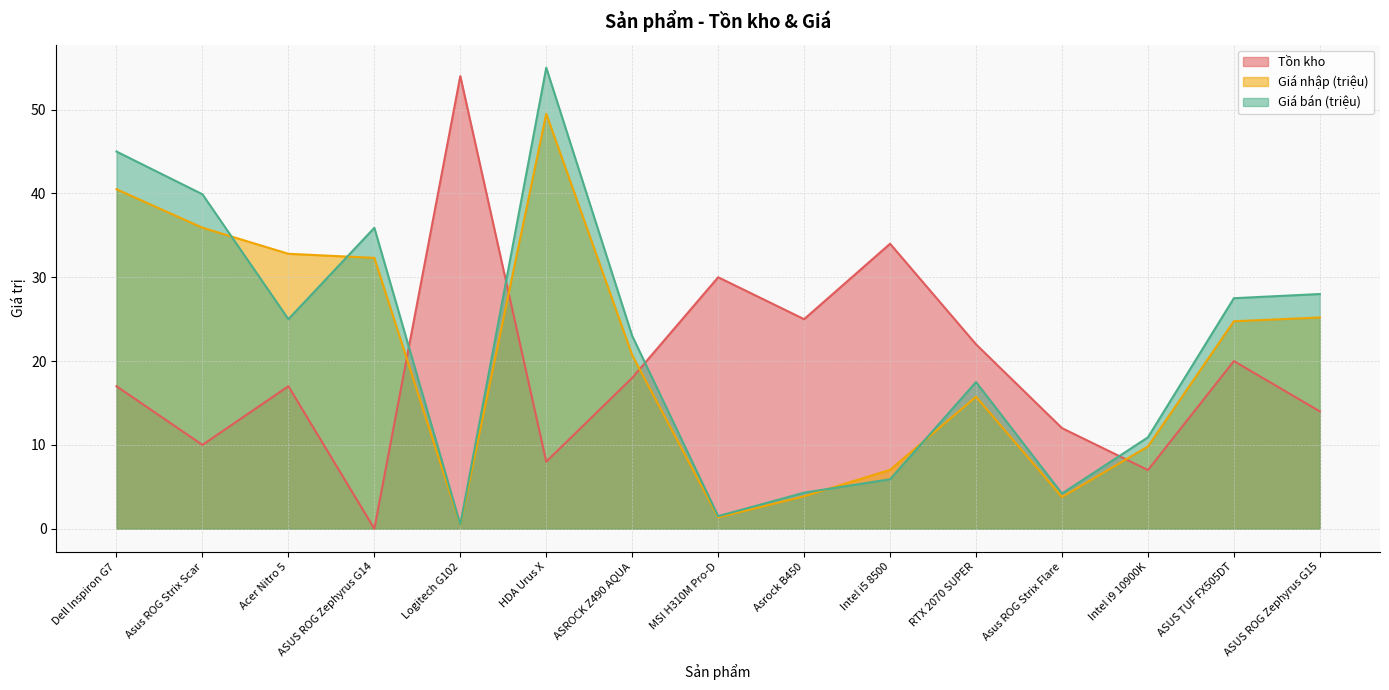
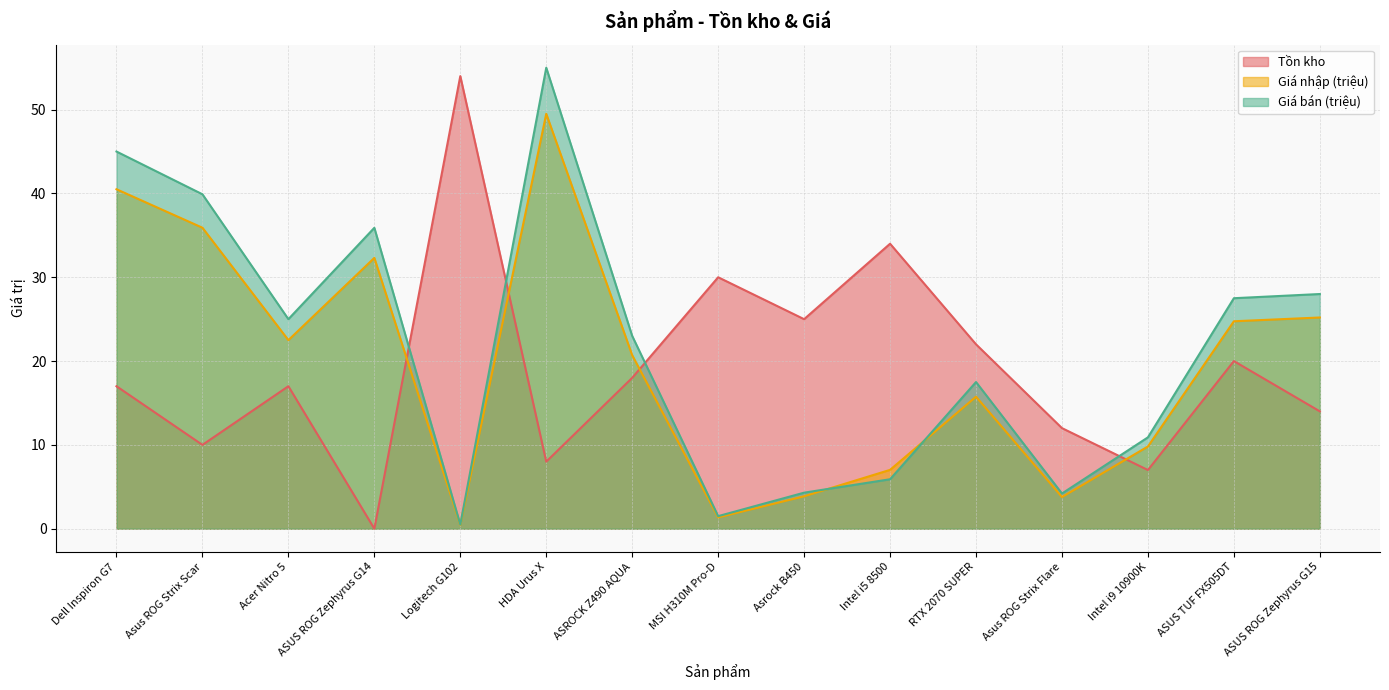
  {
    "Tồn kho": {
      "Dell Inspiron G7": 17,
      "Asus ROG Strix Scar": 10,
      "Acer Nitro 5": 17,
      "ASUS ROG Zephyrus G14": 0,
      "Logitech G102": 54,
      "HDA Urus X": 8,
      "ASROCK Z490 AQUA": 18,
      "MSI H310M Pro-D": 30,
      "Asrock B450": 25,
      "Intel i5 8500": 34,
      "RTX 2070 SUPER": 22,
      "Asus ROG Strix Flare": 12,
      "Intel i9 10900K": 7,
      "ASUS TUF FX505DT": 20,
      "ASUS ROG Zephyrus G15": 14
    },
    "Giá nhập (triệu)": {
      "Dell Inspiron G7": 41,
      "Asus ROG Strix Scar": 36,
-     "Acer Nitro 5": 33,
+     "Acer Nitro 5": 23,
      "ASUS ROG Zephyrus G14": 32,
      "HDA Urus X": 50,
      "ASROCK Z490 AQUA": 21,
      "Asrock B450": 4,
      "Intel i5 8500": 7,
      "RTX 2070 SUPER": 16,
      "Asus ROG Strix Flare": 4,
      "Intel i9 10900K": 10,
      "ASUS TUF FX505DT": 25,
      "ASUS ROG Zephyrus G15": 25
    },
    "Giá bán (triệu)": {
      "Dell Inspiron G7": 45,
      "Asus ROG Strix Scar": 40,
      "Acer Nitro 5": 25,
      "ASUS ROG Zephyrus G14": 36,
      "HDA Urus X": 55,
      "ASROCK Z490 AQUA": 23,
      "Asrock B450": 4,
      "Intel i5 8500": 6,
      "RTX 2070 SUPER": 18,
      "Asus ROG Strix Flare": 4,
      "Intel i9 10900K": 11,
      "ASUS TUF FX505DT": 28,
      "ASUS ROG Zephyrus G15": 28
    }
  }
